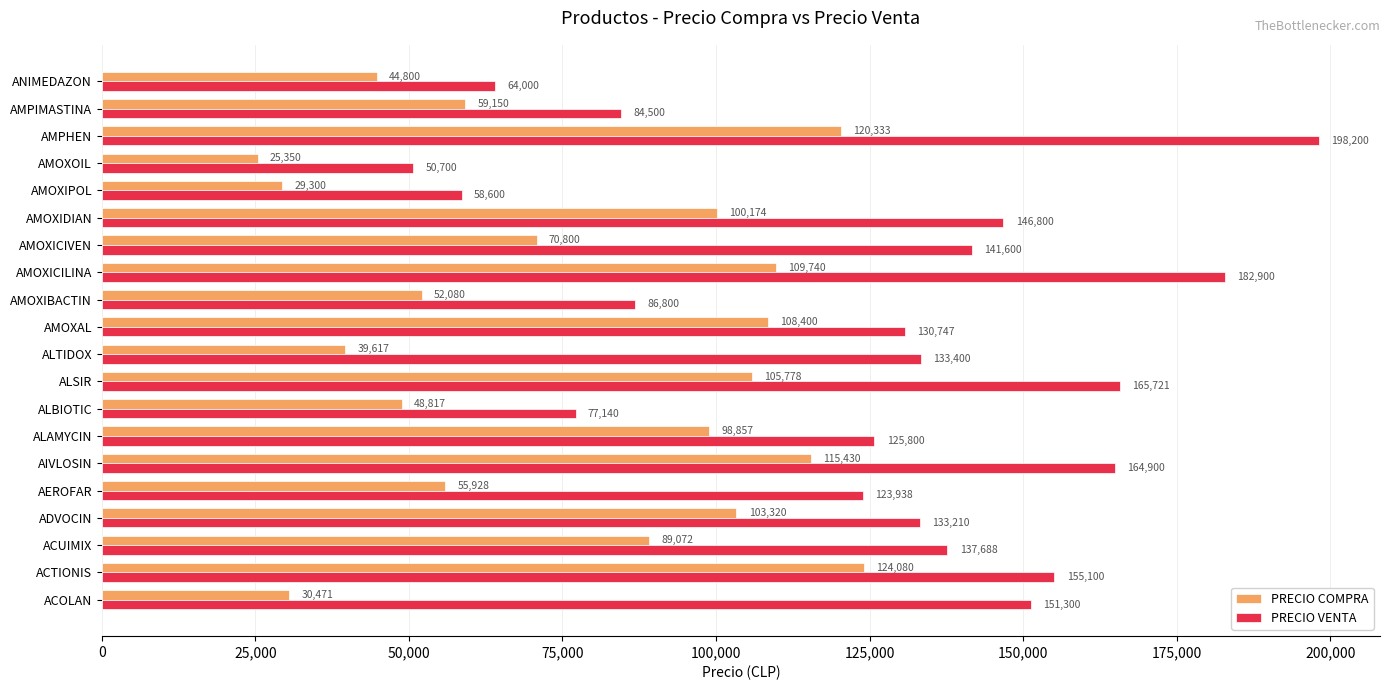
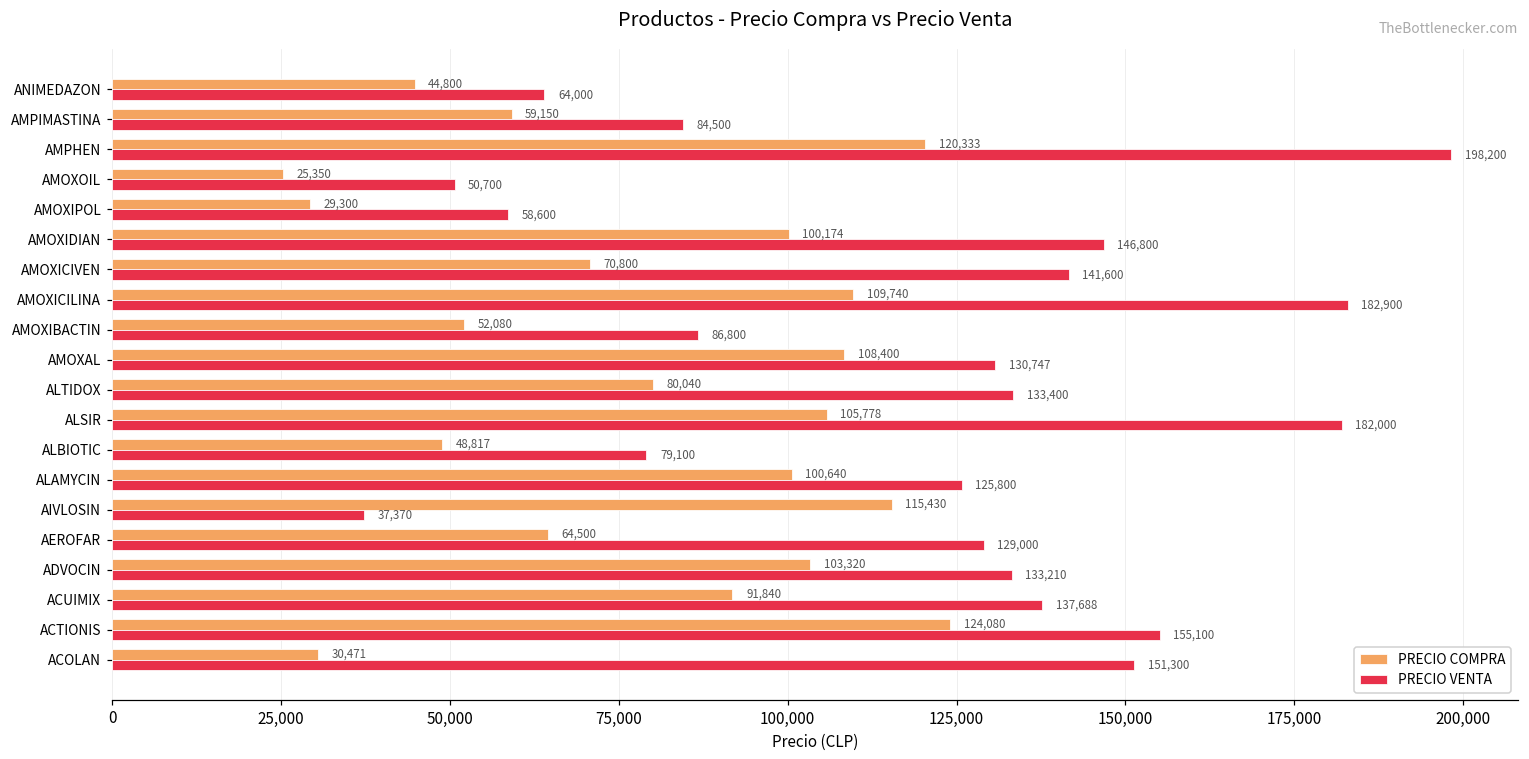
  {
    "PRECIO COMPRA": {
      "ANIMEDAZON": "44,800",
      "AMPIMASTINA": "59,150",
      "AMPHEN": "120,333",
      "AMOXOIL": "25,350",
      "AMOXIPOL": "29,300",
      "AMOXIDIAN": "100,174",
      "AMOXICIVEN": "70,800",
      "AMOXICILINA": "109,740",
      "AMOXIBACTIN": "52,080",
      "AMOXAL": "108,400",
-     "ALTIDOX": "39,617",
+     "ALTIDOX": "80,040",
      "ALSIR": "105,778",
      "ALBIOTIC": "48,817",
-     "ALAMYCIN": "98,857",
+     "ALAMYCIN": "100,640",
      "AIVLOSIN": "115,430",
-     "AEROFAR": "55,928",
+     "AEROFAR": "64,500",
      "ADVOCIN": "103,320",
-     "ACUIMIX": "89,072",
+     "ACUIMIX": "91,840",
      "ACTIONIS": "124,080",
      "ACOLAN": "30,471"
    },
    "PRECIO VENTA": {
      "ANIMEDAZON": "64,000",
      "AMPIMASTINA": "84,500",
      "AMPHEN": "198,200",
      "AMOXOIL": "50,700",
      "AMOXIPOL": "58,600",
      "AMOXIDIAN": "146,800",
      "AMOXICIVEN": "141,600",
      "AMOXICILINA": "182,900",
      "AMOXIBACTIN": "86,800",
      "AMOXAL": "130,747",
      "ALTIDOX": "133,400",
-     "ALSIR": "165,721",
-     "ALBIOTIC": "77,140",
+     "ALSIR": "182,000",
+     "ALBIOTIC": "79,100",
      "ALAMYCIN": "125,800",
-     "AIVLOSIN": "164,900",
-     "AEROFAR": "123,938",
+     "AIVLOSIN": "37,370",
+     "AEROFAR": "129,000",
      "ADVOCIN": "133,210",
      "ACUIMIX": "137,688",
      "ACTIONIS": "155,100",
      "ACOLAN": "151,300"
    }
  }
